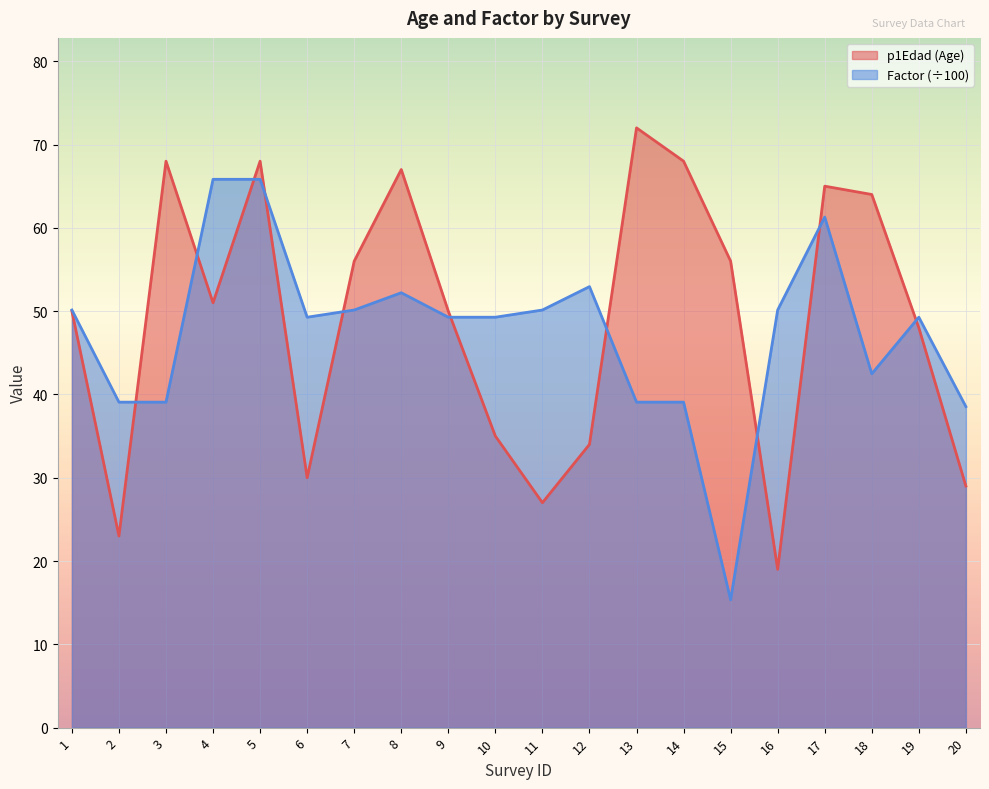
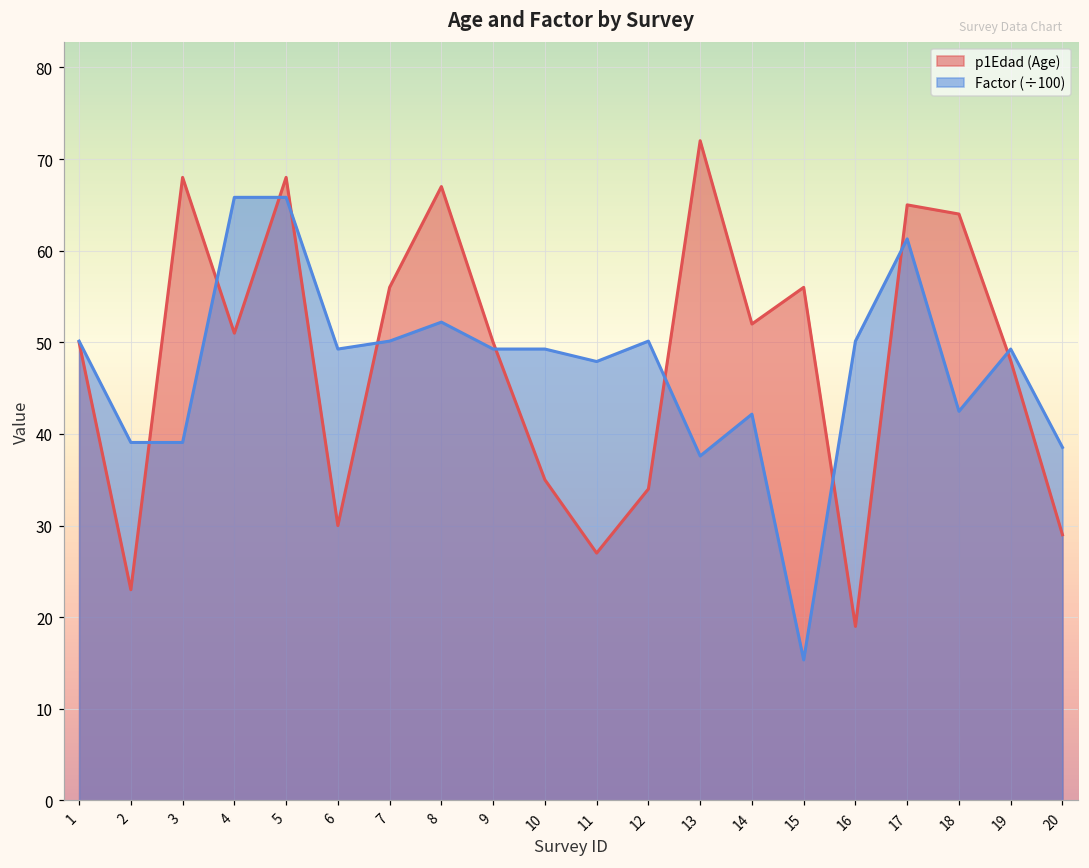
  {
    "p1Edad (Age)": {
      "2": 23,
      "3": 68,
      "4": 51,
      "5": 68,
      "6": 30,
      "7": 56,
      "8": 67,
      "9": 50,
      "10": 35,
      "11": 27,
      "12": 34,
      "13": 72,
-     "14": 68,
+     "14": 52,
      "15": 56,
      "16": 19,
      "17": 65,
      "18": 64,
      "19": 48,
      "20": 29
    },
    "Factor (÷100)": {
      "2": 39,
      "3": 39,
      "4": 66,
      "5": 66,
      "6": 49,
      "7": 50,
      "8": 52,
      "9": 49,
      "10": 49,
-     "11": 50,
-     "12": 53,
-     "13": 39,
-     "14": 39,
+     "11": 48,
+     "12": 50,
+     "13": 38,
+     "14": 42,
      "15": 15,
      "16": 50,
      "17": 61,
      "18": 42,
      "19": 49,
      "20": 39
    }
  }
